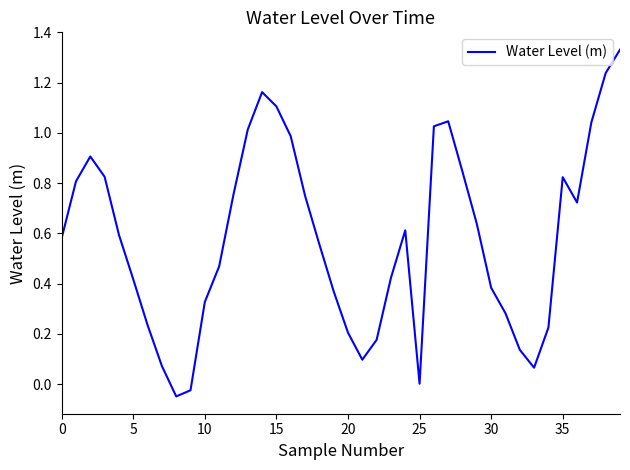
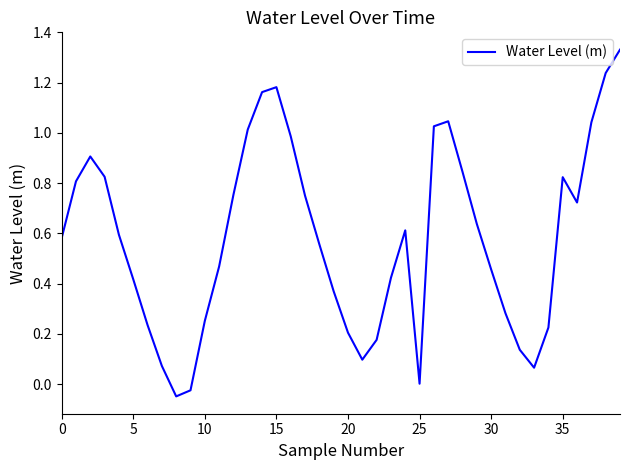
  {
    "0": 0.58,
    "5": 0.42,
-   "10": 0.33,
-   "15": 1.11,
+   "10": 0.25,
+   "15": 1.18,
    "20": 0.20,
    "25": 0.00,
-   "30": 0.38,
+   "30": 0.46,
    "35": 0.82
  }
